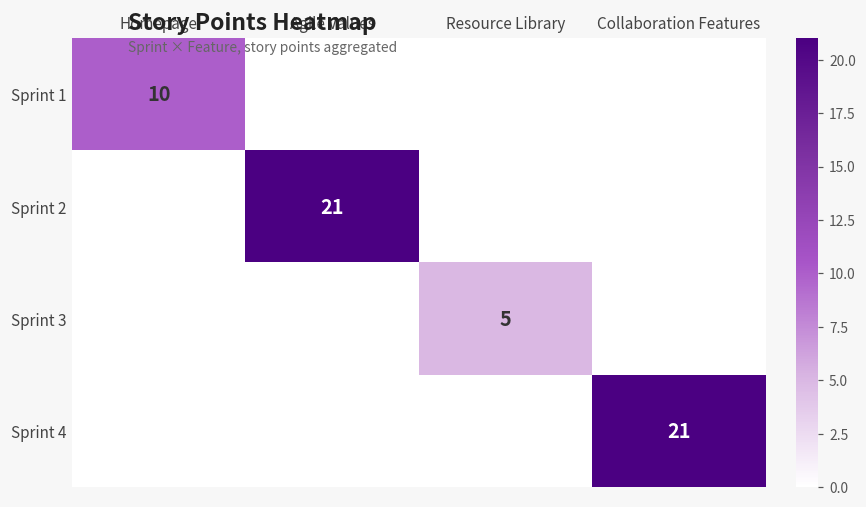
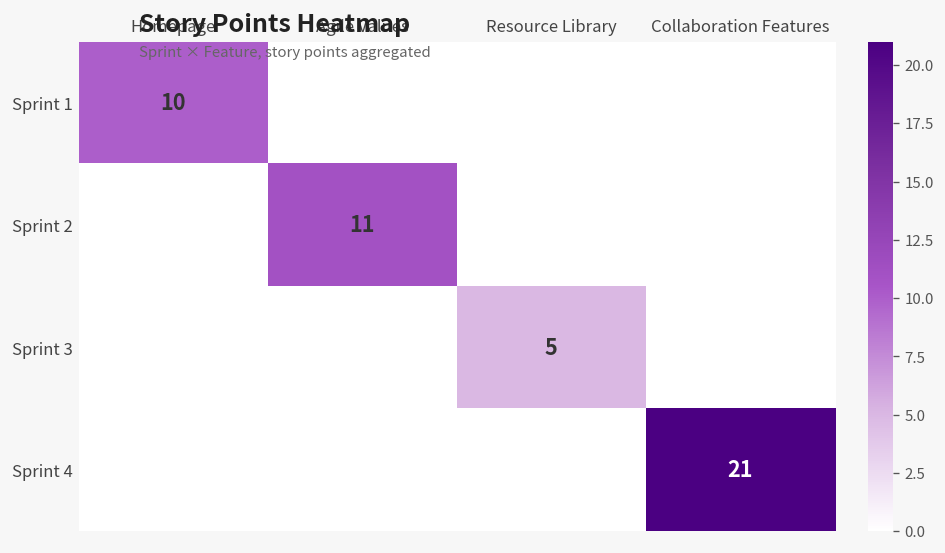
  {
    "Sprint 1": {
      "Homepage": 10
    },
    "Sprint 2": {
-     "Agile Values": 21
+     "Agile Values": 11
    },
    "Sprint 3": {
      "Resource Library": 5
    },
    "Sprint 4": {
      "Collaboration Features": 21
    }
  }
